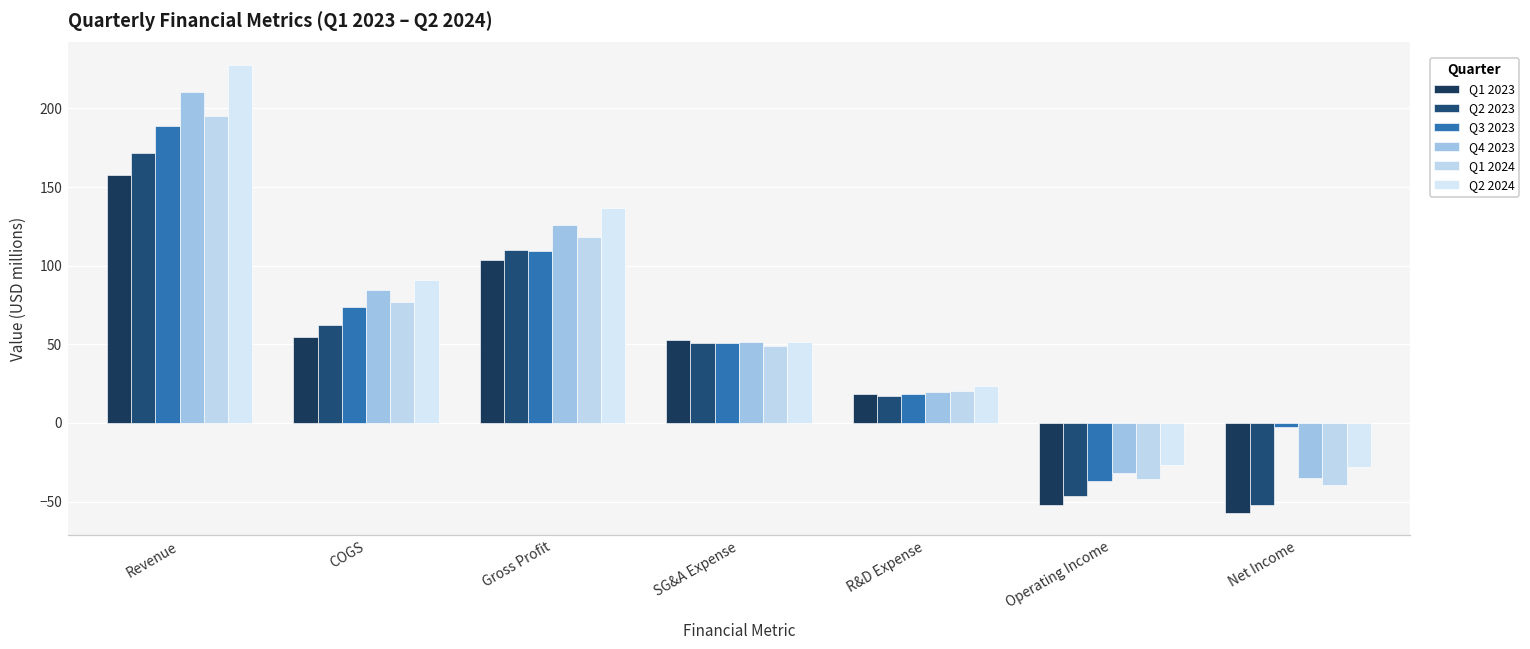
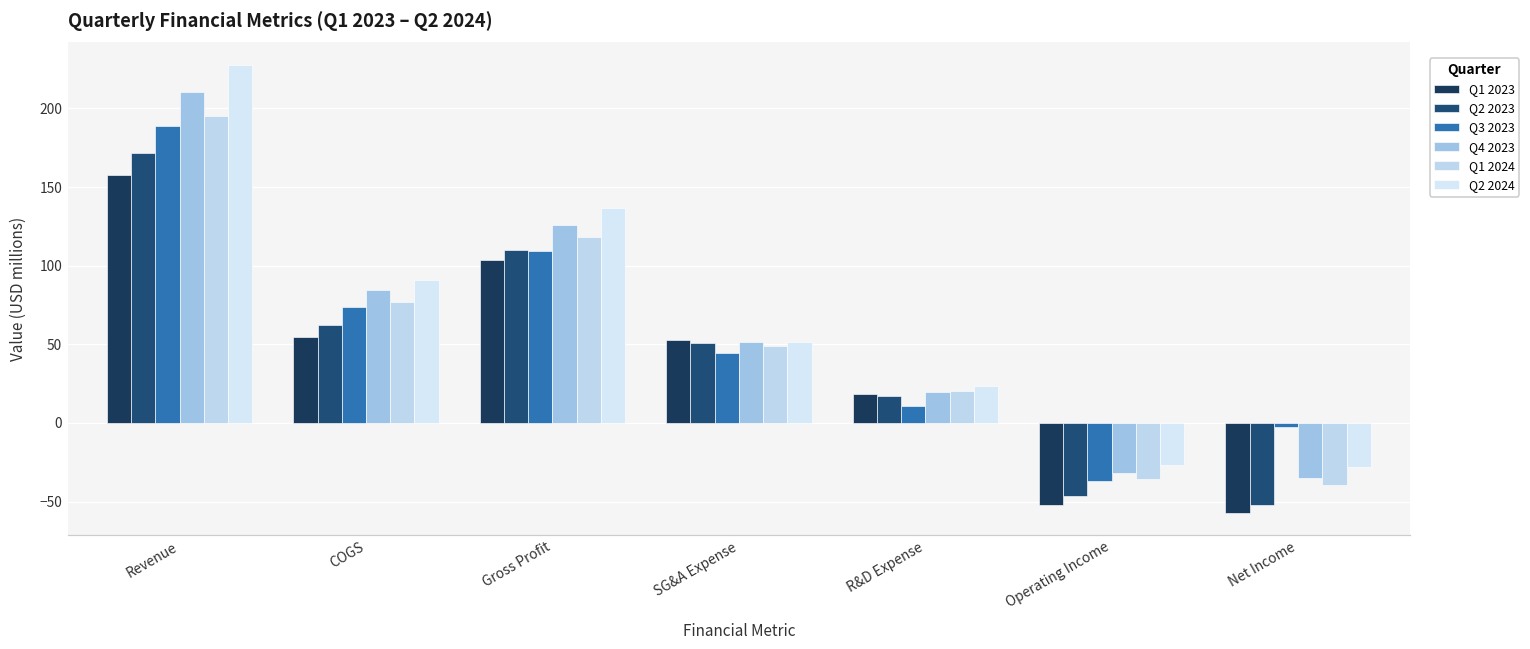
  {
    "Q3 2023": {
      "Revenue": 189,
      "COGS": 74,
      "Gross Profit": 109,
-     "SG&A Expense": 51,
-     "R&D Expense": 18,
+     "SG&A Expense": 44,
+     "R&D Expense": 11,
      "Operating Income": -37,
      "Net Income": -3
    }
  }
